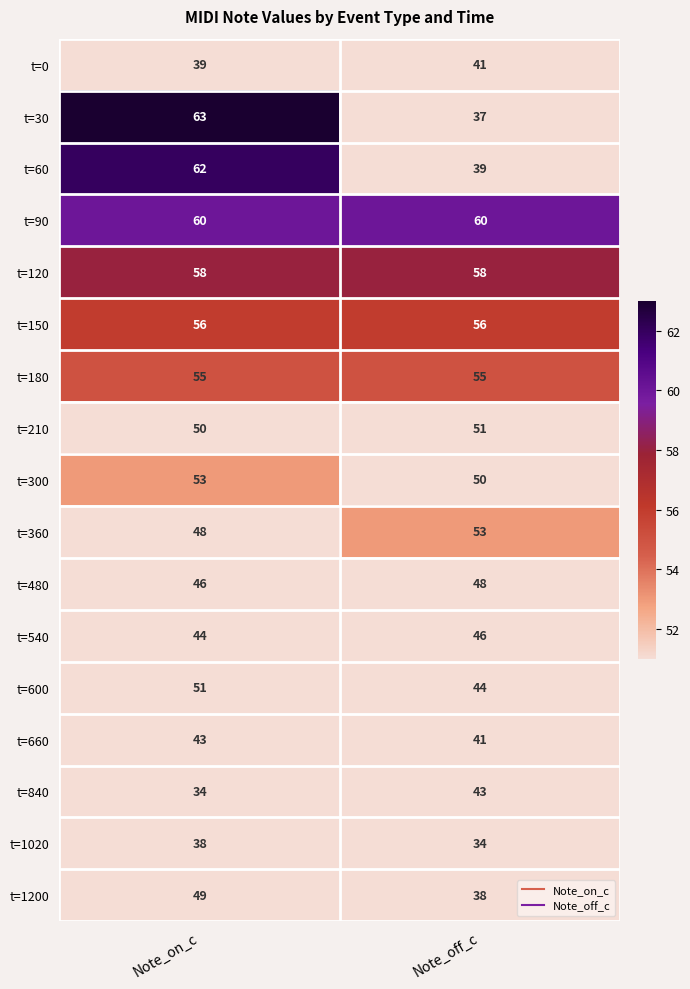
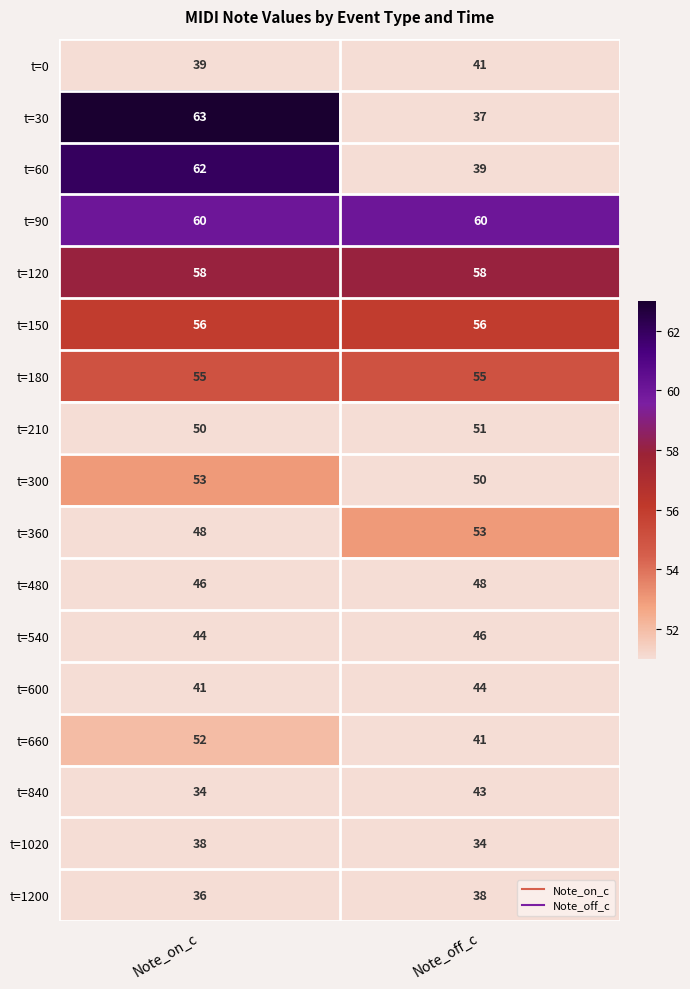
  {
    "t=0": {
      "Note_on_c": 39,
      "Note_off_c": 41
    },
    "t=30": {
      "Note_on_c": 63,
      "Note_off_c": 37
    },
    "t=60": {
      "Note_on_c": 62,
      "Note_off_c": 39
    },
    "t=90": {
      "Note_on_c": 60,
      "Note_off_c": 60
    },
    "t=120": {
      "Note_on_c": 58,
      "Note_off_c": 58
    },
    "t=150": {
      "Note_on_c": 56,
      "Note_off_c": 56
    },
    "t=180": {
      "Note_on_c": 55,
      "Note_off_c": 55
    },
    "t=210": {
      "Note_on_c": 50,
      "Note_off_c": 51
    },
    "t=300": {
      "Note_on_c": 53,
      "Note_off_c": 50
    },
    "t=360": {
      "Note_on_c": 48,
      "Note_off_c": 53
    },
    "t=480": {
      "Note_on_c": 46,
      "Note_off_c": 48
    },
    "t=540": {
      "Note_on_c": 44,
      "Note_off_c": 46
    },
    "t=600": {
-     "Note_on_c": 51,
+     "Note_on_c": 41,
      "Note_off_c": 44
    },
    "t=660": {
-     "Note_on_c": 43,
+     "Note_on_c": 52,
      "Note_off_c": 41
    },
    "t=840": {
      "Note_on_c": 34,
      "Note_off_c": 43
    },
    "t=1020": {
      "Note_on_c": 38,
      "Note_off_c": 34
    },
    "t=1200": {
-     "Note_on_c": 49,
+     "Note_on_c": 36,
      "Note_off_c": 38
    }
  }
